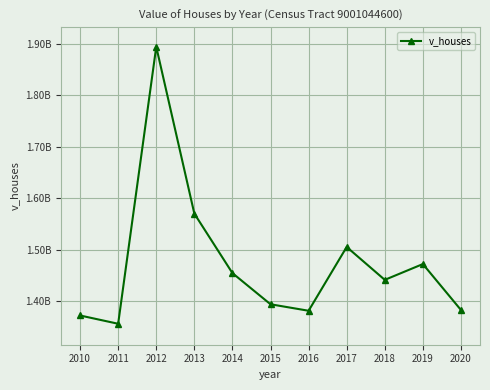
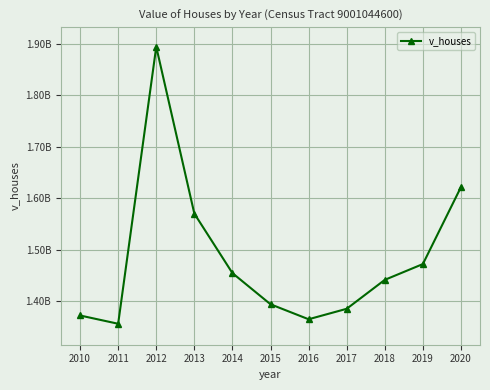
  {
    "2010": 1370000000,
    "2011": 1360000000,
    "2012": 1890000000,
    "2013": 1570000000,
    "2014": 1450000000,
    "2015": 1390000000,
-   "2016": 1380000000,
-   "2017": 1510000000,
+   "2016": 1370000000,
+   "2017": 1390000000,
    "2018": 1440000000,
    "2019": 1470000000,
-   "2020": 1380000000
+   "2020": 1620000000
  }
